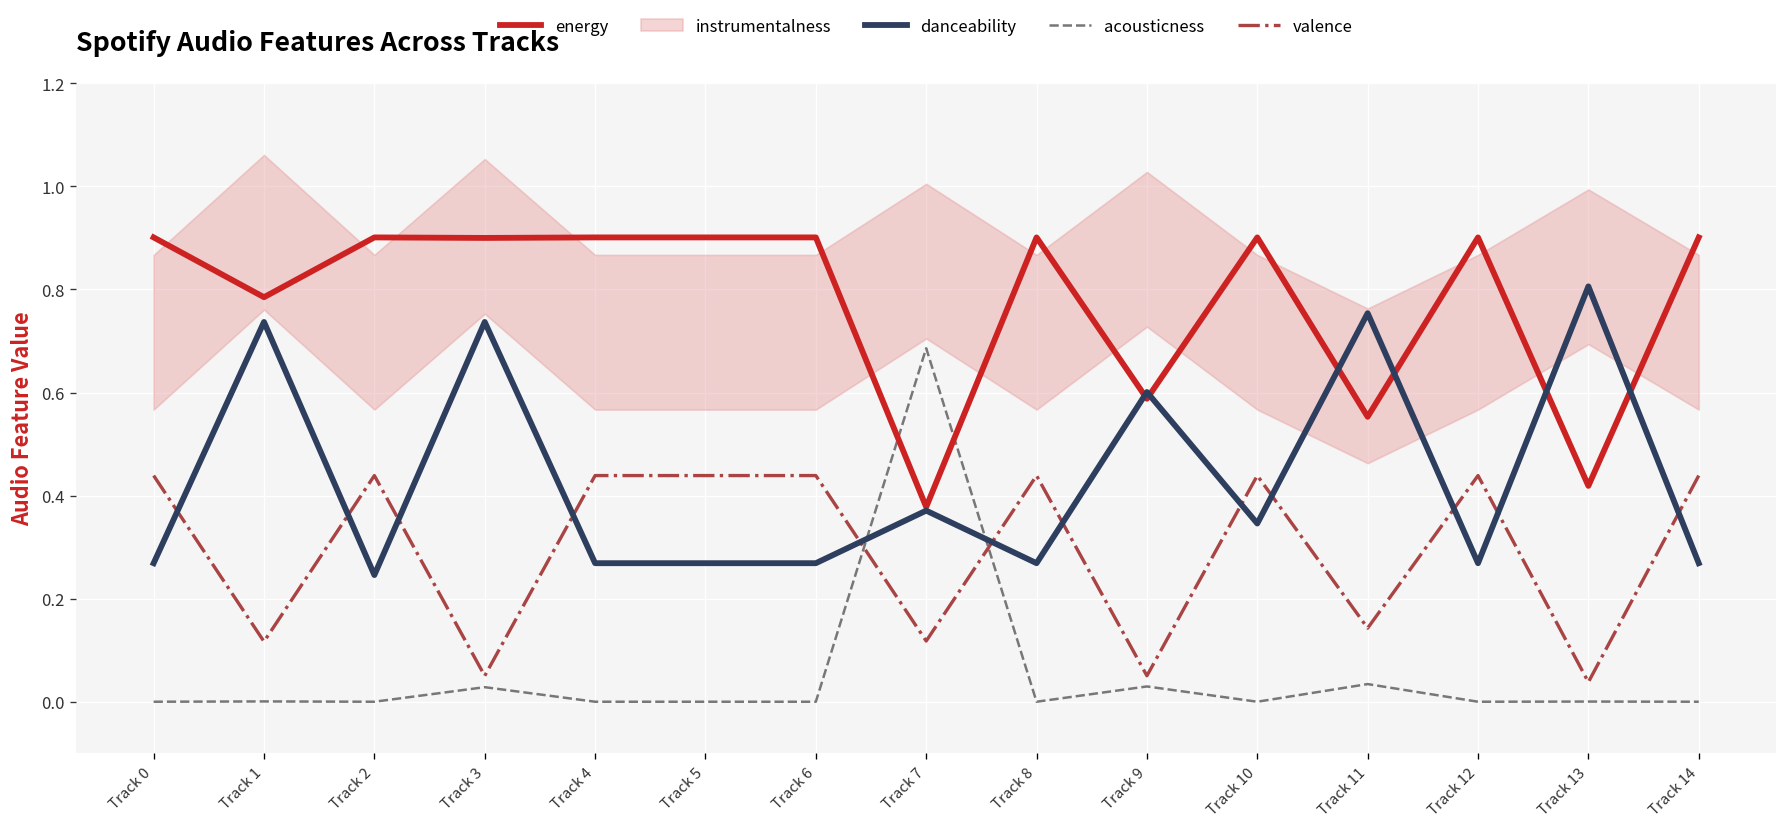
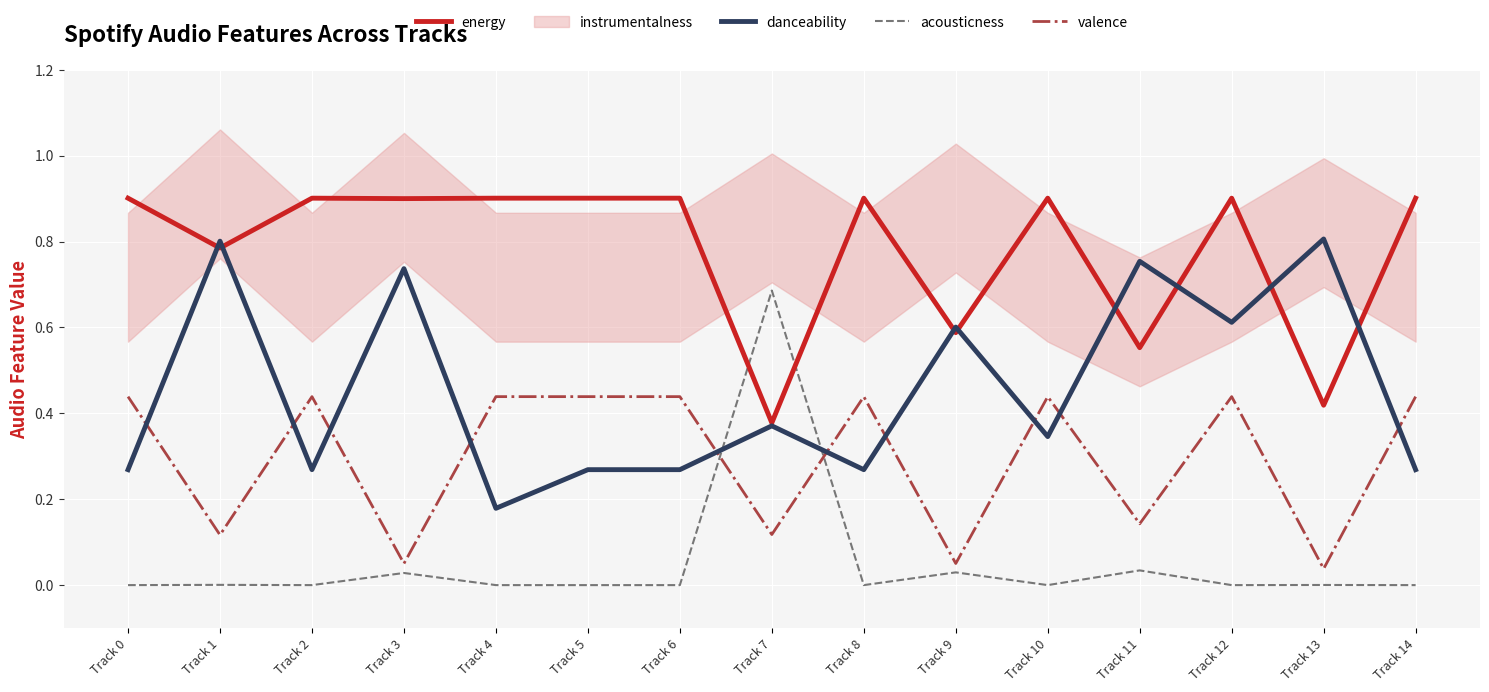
  {
    "danceability": {
      "Track 0": 0.27,
-     "Track 1": 0.74,
-     "Track 2": 0.25,
+     "Track 1": 0.80,
+     "Track 2": 0.27,
      "Track 3": 0.74,
-     "Track 4": 0.27,
+     "Track 4": 0.18,
      "Track 5": 0.27,
      "Track 6": 0.27,
      "Track 7": 0.37,
      "Track 8": 0.27,
      "Track 9": 0.60,
      "Track 10": 0.35,
      "Track 11": 0.75,
-     "Track 12": 0.27,
+     "Track 12": 0.61,
      "Track 13": 0.81,
      "Track 14": 0.27
    },
    "acousticness": {
      "Track 0": 0.00,
      "Track 1": 0.00,
      "Track 2": 0.00,
      "Track 3": 0.03,
      "Track 4": 0.00,
      "Track 5": 0.00,
      "Track 6": 0.00,
      "Track 7": 0.69,
      "Track 8": 0.00,
      "Track 9": 0.03,
      "Track 10": 0.00,
      "Track 11": 0.03,
      "Track 12": 0.00,
      "Track 13": 0.00,
      "Track 14": 0.00
    }
  }
